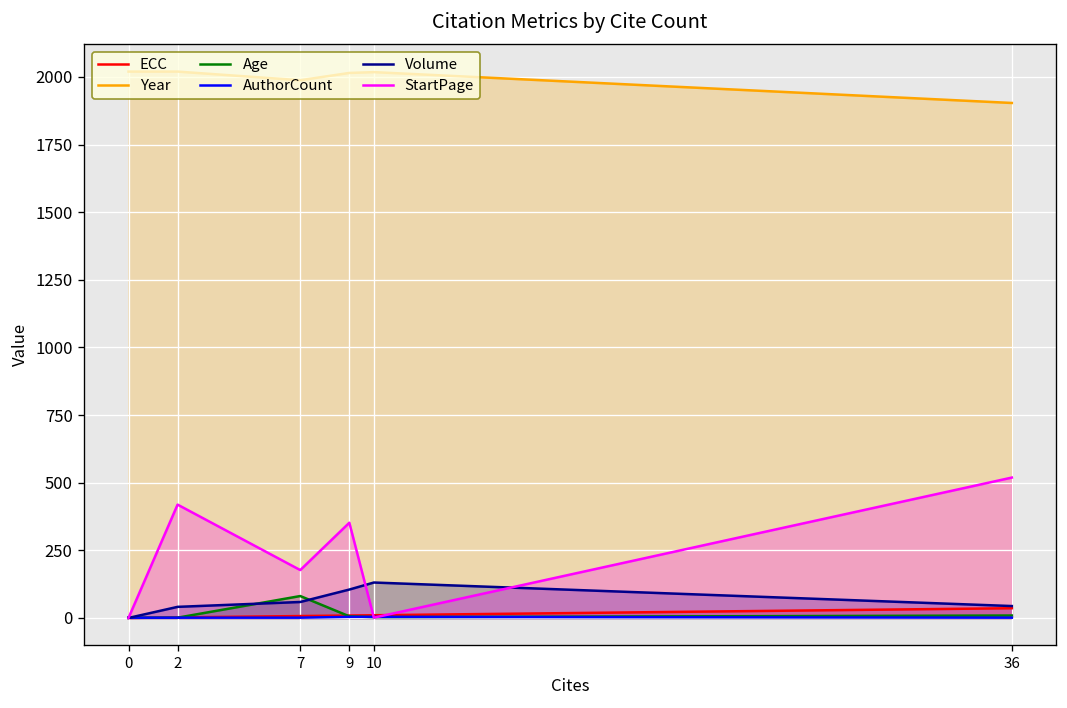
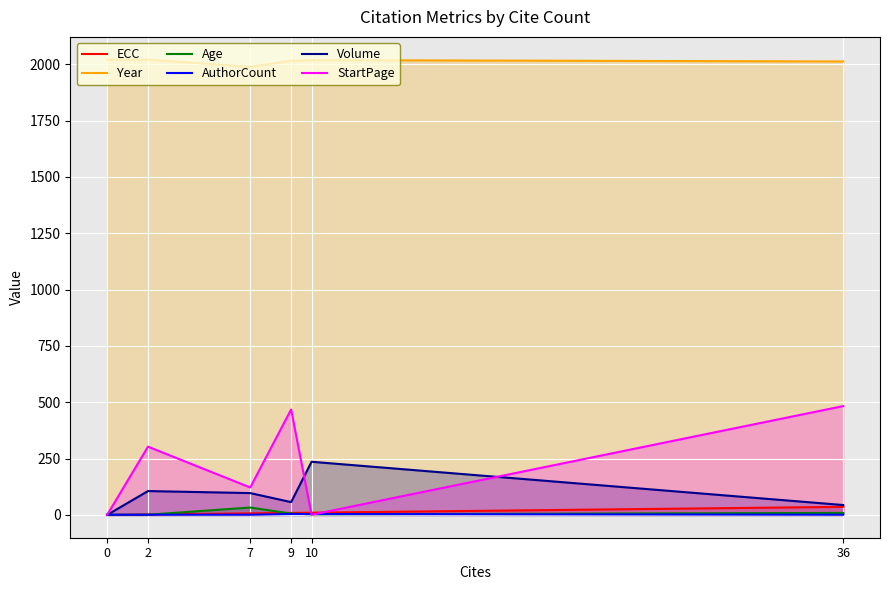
  {
    "Year": {
-     "36": 1900
+     "36": 2010
    },
    "Age": {
-     "7": 80
+     "7": 30
    },
    "Volume": {
-     "2": 40,
-     "7": 60,
-     "9": 110,
-     "10": 130
+     "2": 110,
+     "7": 100,
+     "9": 60,
+     "10": 240
    },
    "StartPage": {
-     "2": 420,
-     "7": 180,
-     "9": 350,
-     "36": 520
+     "2": 300,
+     "7": 120,
+     "9": 470,
+     "36": 480
    }
  }
